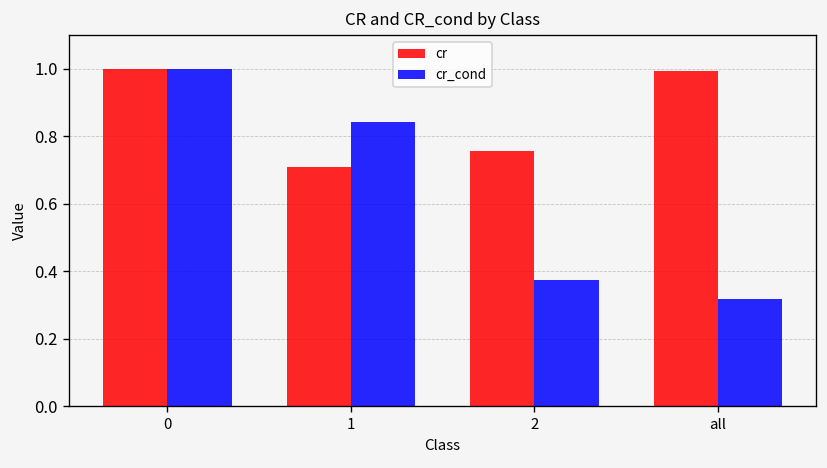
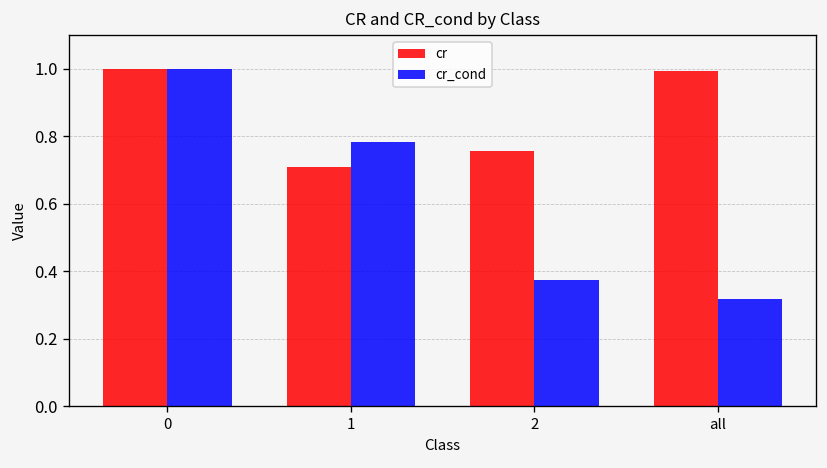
  {
    "cr": {
      "0": 1.00,
      "1": 0.71,
      "2": 0.76,
      "all": 0.99
    },
    "cr_cond": {
      "0": 1.00,
-     "1": 0.84,
+     "1": 0.78,
      "2": 0.37,
      "all": 0.32
    }
  }
